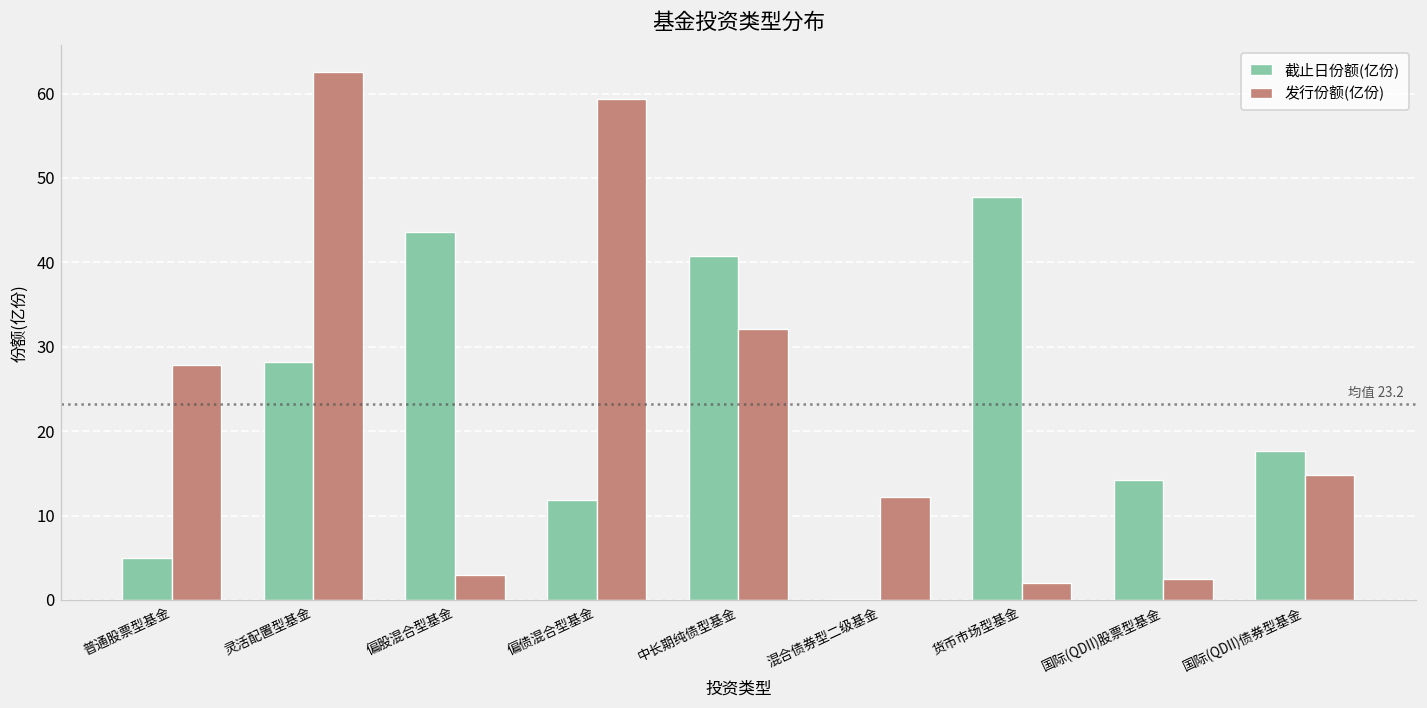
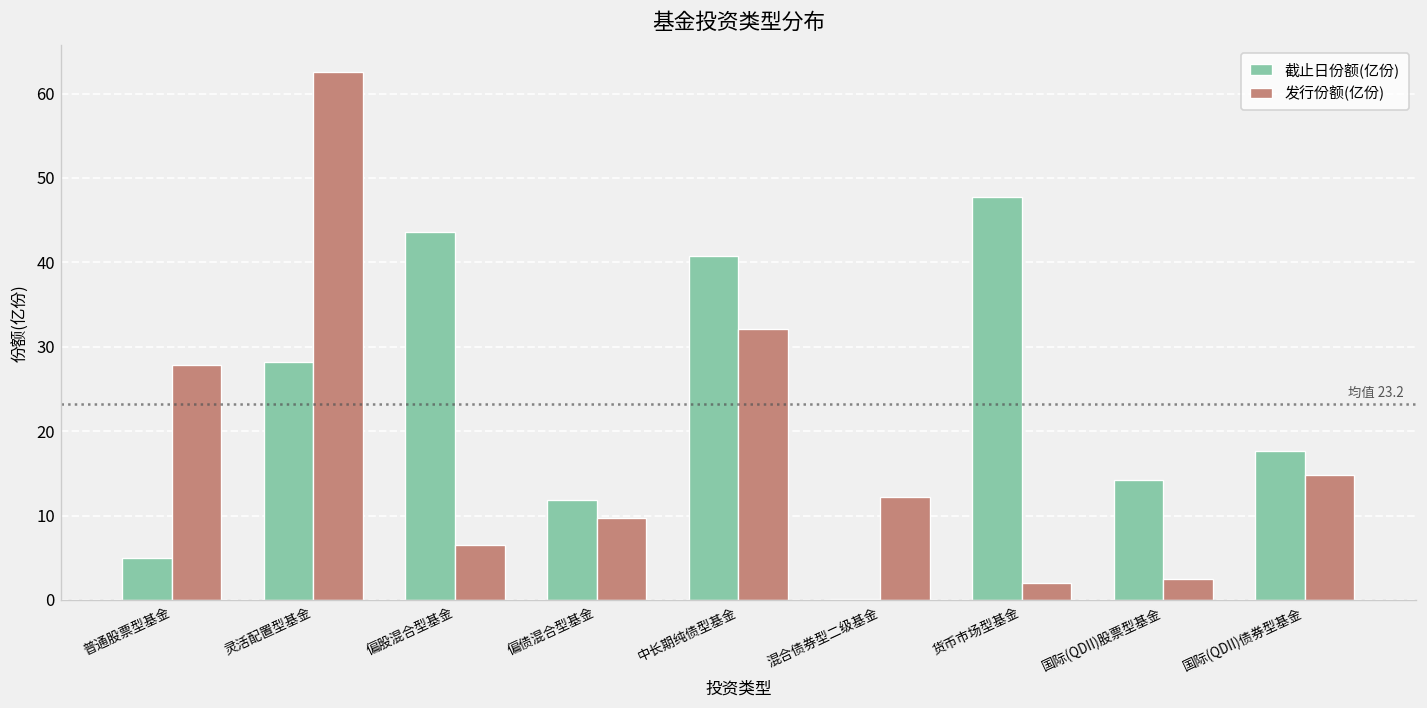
  {
    "截止日份额(亿份)": {
      "普通股票型基金": 5,
      "灵活配置型基金": 28,
      "偏股混合型基金": 44,
      "偏债混合型基金": 12,
      "中长期纯债型基金": 41,
      "货币市场型基金": 48,
      "国际(QDII)股票型基金": 14,
      "国际(QDII)债券型基金": 18
    },
    "发行份额(亿份)": {
      "普通股票型基金": 28,
      "灵活配置型基金": 63,
-     "偏股混合型基金": 3,
-     "偏债混合型基金": 59,
+     "偏股混合型基金": 6,
+     "偏债混合型基金": 10,
      "中长期纯债型基金": 32,
      "混合债券型二级基金": 12,
      "货币市场型基金": 2,
      "国际(QDII)股票型基金": 2,
      "国际(QDII)债券型基金": 15
    }
  }
